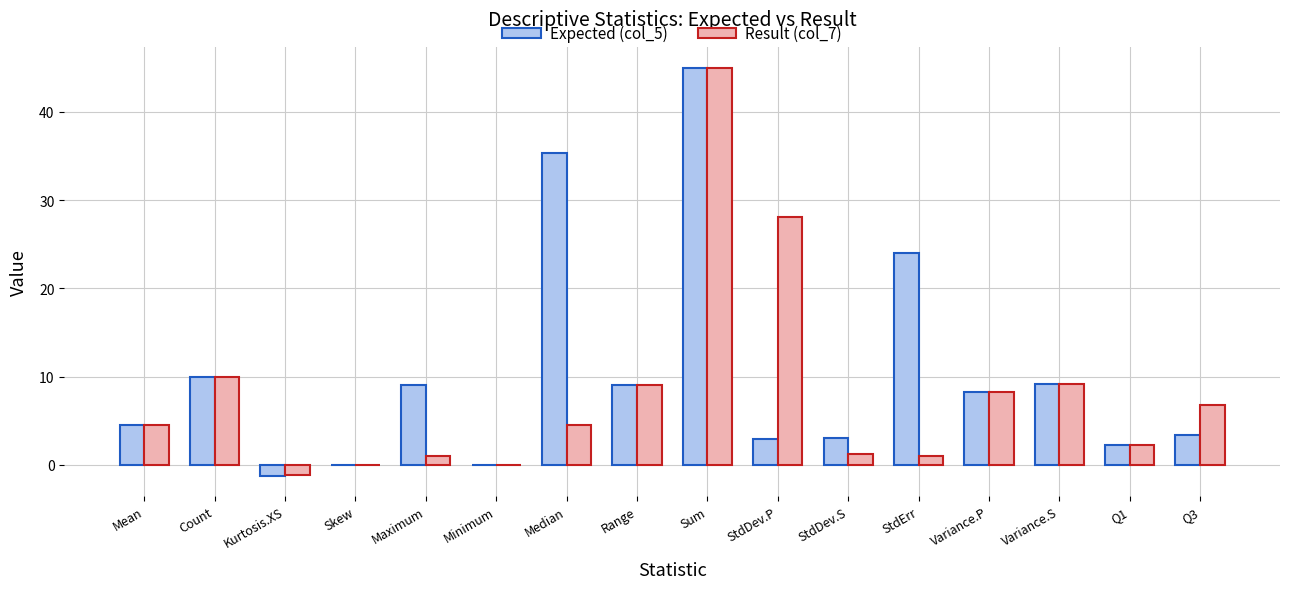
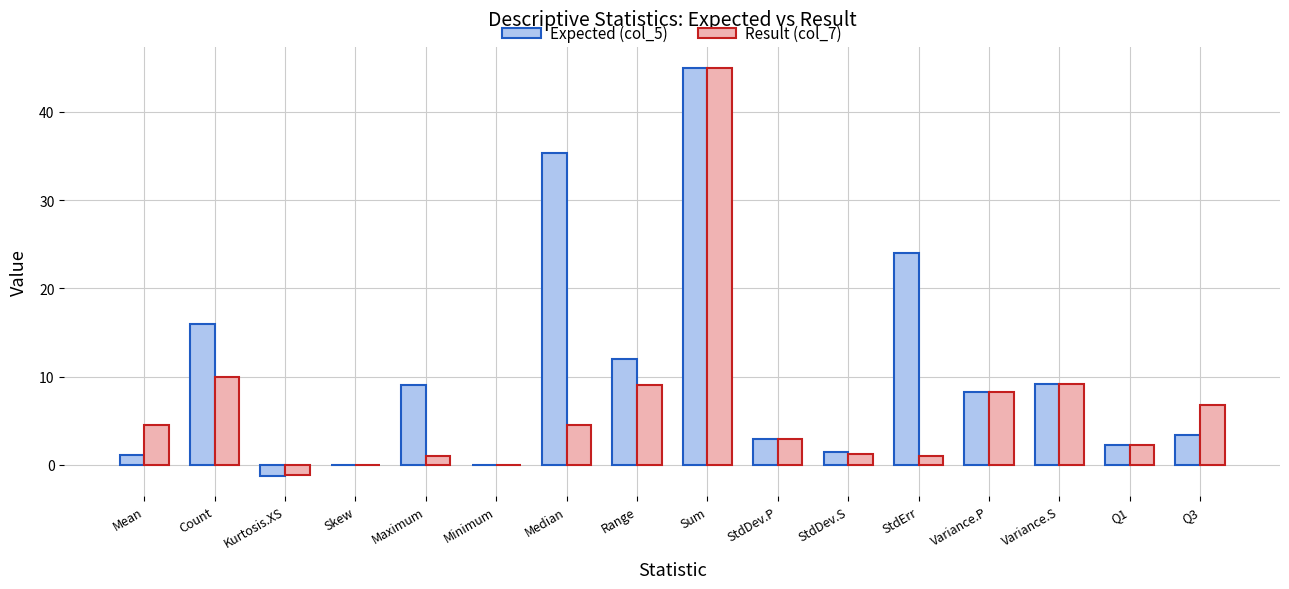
  {
    "Expected (col_5)": {
-     "Mean": 5,
-     "Count": 10,
+     "Mean": 1,
+     "Count": 16,
      "Kurtosis.XS": -1,
      "Skew": 0,
      "Maximum": 9,
      "Minimum": 0,
      "Median": 35,
-     "Range": 9,
+     "Range": 12,
      "Sum": 45,
      "StdDev.P": 3,
-     "StdDev.S": 3,
+     "StdDev.S": 1,
      "StdErr": 24,
      "Variance.P": 8,
      "Variance.S": 9,
      "Q1": 2,
      "Q3": 3
    },
    "Result (col_7)": {
      "Mean": 5,
      "Count": 10,
      "Kurtosis.XS": -1,
      "Maximum": 1,
      "Minimum": 0,
      "Median": 5,
      "Range": 9,
      "Sum": 45,
-     "StdDev.P": 28,
+     "StdDev.P": 3,
      "StdDev.S": 1,
      "StdErr": 1,
      "Variance.P": 8,
      "Variance.S": 9,
      "Q1": 2,
      "Q3": 7
    }
  }
